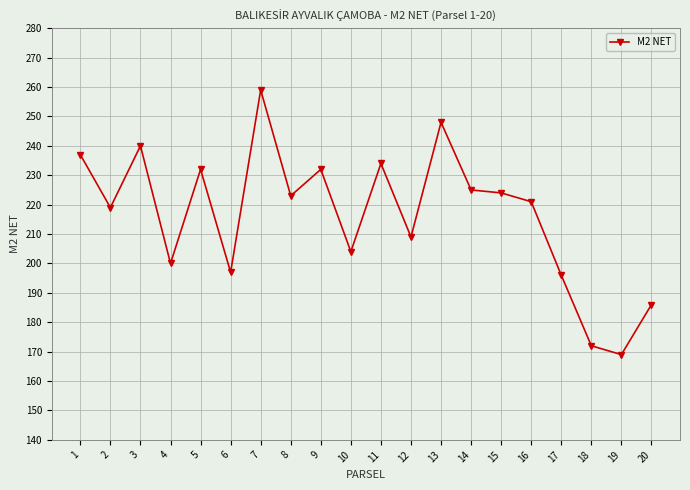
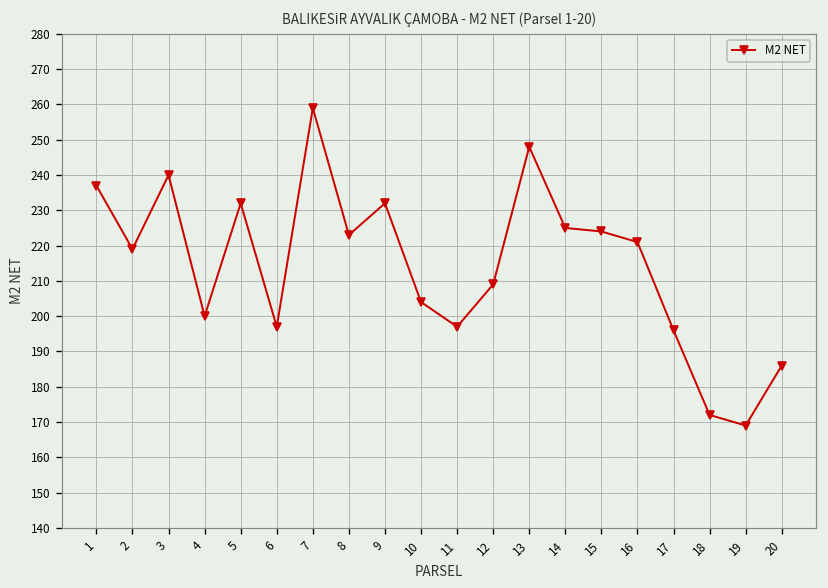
  {
    "1": 237,
    "2": 219,
    "3": 240,
    "4": 200,
    "5": 232,
    "6": 197,
    "7": 259,
    "8": 223,
    "9": 232,
    "10": 204,
-   "11": 234,
+   "11": 197,
    "12": 209,
    "13": 248,
    "14": 225,
    "15": 224,
    "16": 221,
    "17": 196,
    "18": 172,
    "19": 169,
    "20": 186
  }
